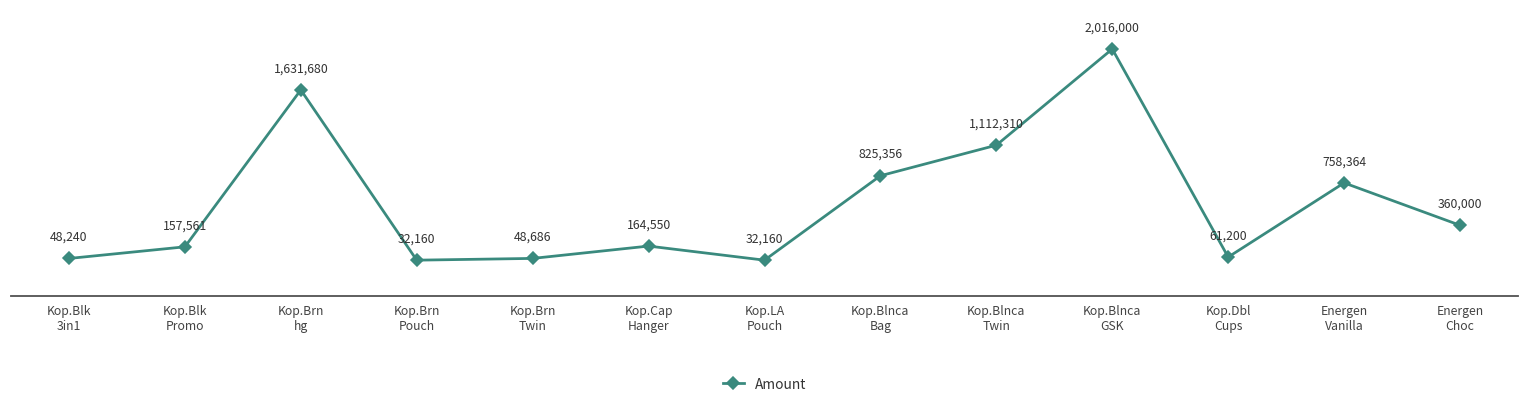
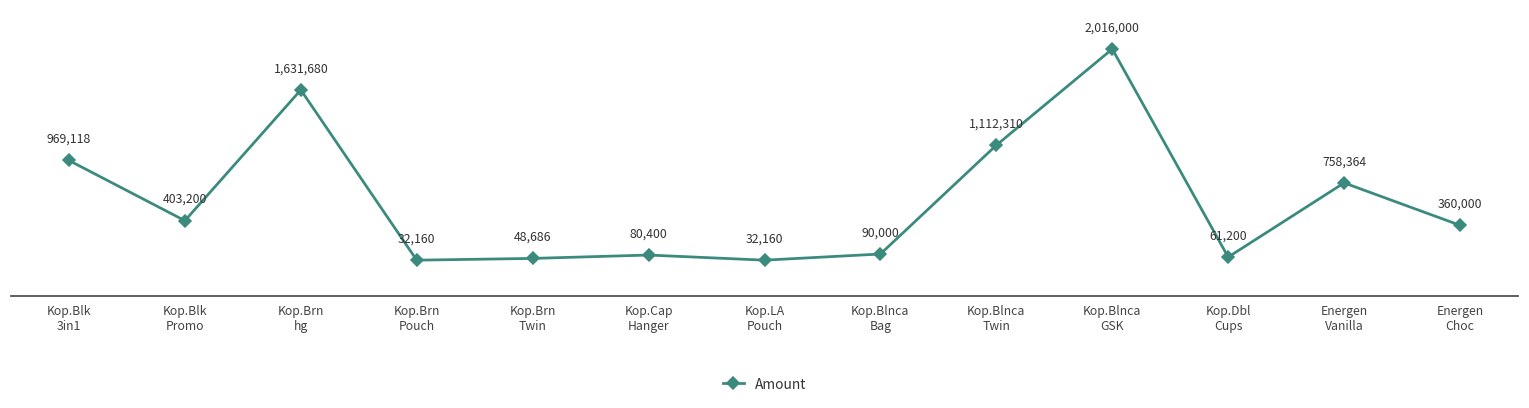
  {
-   "Kop.Blk 3in1": "48,240",
-   "Kop.Blk Promo": "157,561",
+   "Kop.Blk 3in1": "969,118",
+   "Kop.Blk Promo": "403,200",
    "Kop.Brn hg": "1,631,680",
    "Kop.Brn Pouch": "32,160",
    "Kop.Brn Twin": "48,686",
-   "Kop.Cap Hanger": "164,550",
+   "Kop.Cap Hanger": "80,400",
    "Kop.LA Pouch": "32,160",
-   "Kop.Blnca Bag": "825,356",
+   "Kop.Blnca Bag": "90,000",
    "Kop.Blnca Twin": "1,112,310",
    "Kop.Blnca GSK": "2,016,000",
    "Kop.Dbl Cups": "61,200",
    "Energen Vanilla": "758,364",
    "Energen Choc": "360,000"
  }
